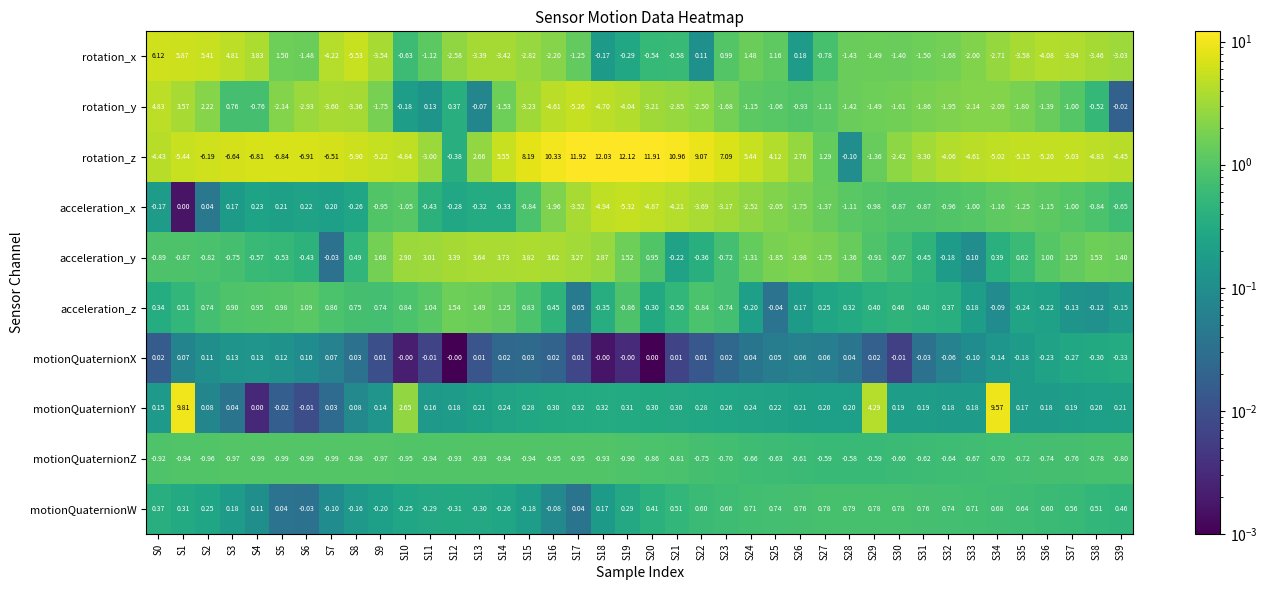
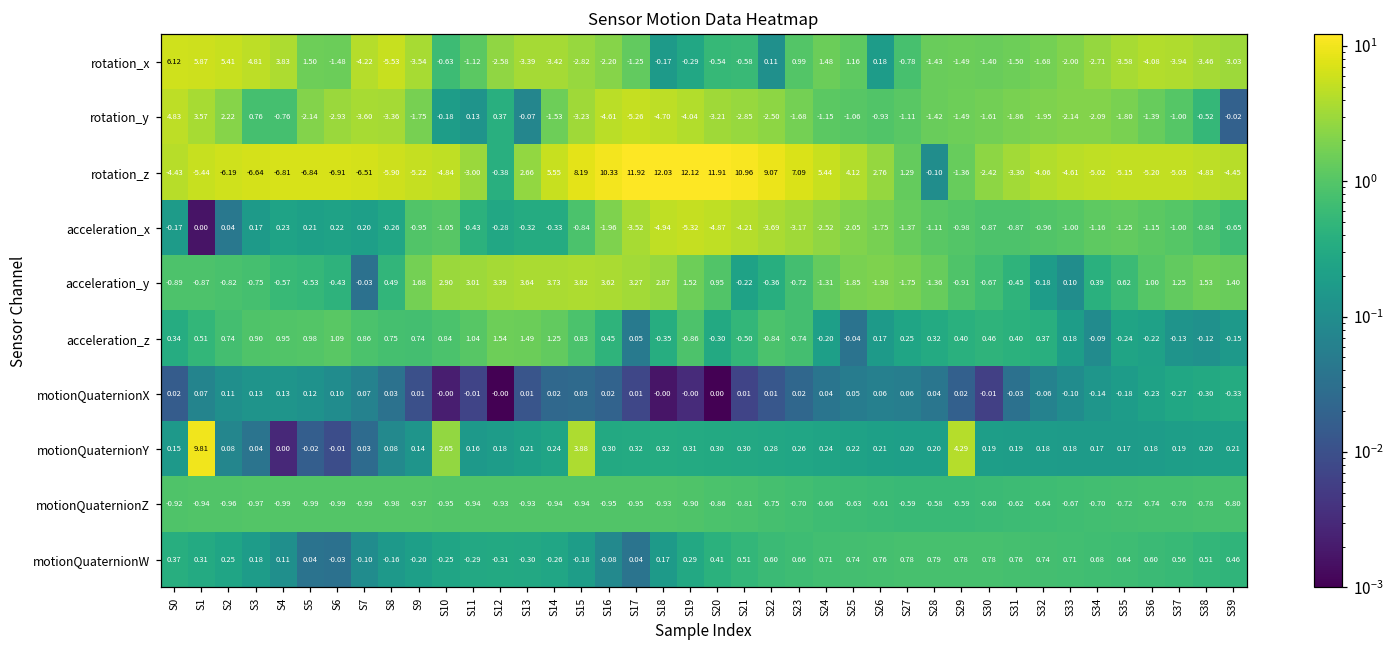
  {
    "motionQuaternionY": {
      "S0": 0.15,
      "S1": 9.81,
      "S2": 0.08,
      "S3": 0.04,
      "S4": 0.00,
      "S5": -0.02,
      "S6": -0.01,
      "S7": 0.03,
      "S8": 0.08,
      "S9": 0.14,
      "S10": 2.65,
      "S11": 0.16,
      "S12": 0.18,
      "S13": 0.21,
      "S14": 0.24,
-     "S15": 0.28,
+     "S15": 3.88,
      "S16": 0.30,
      "S17": 0.32,
      "S18": 0.32,
      "S19": 0.31,
      "S20": 0.30,
      "S21": 0.30,
      "S22": 0.28,
      "S23": 0.26,
      "S24": 0.24,
      "S25": 0.22,
      "S26": 0.21,
      "S27": 0.20,
      "S28": 0.20,
      "S29": 4.29,
      "S30": 0.19,
      "S31": 0.19,
      "S32": 0.18,
      "S33": 0.18,
-     "S34": 9.57,
+     "S34": 0.17,
      "S35": 0.17,
      "S36": 0.18,
      "S37": 0.19,
      "S38": 0.20,
      "S39": 0.21
    }
  }
